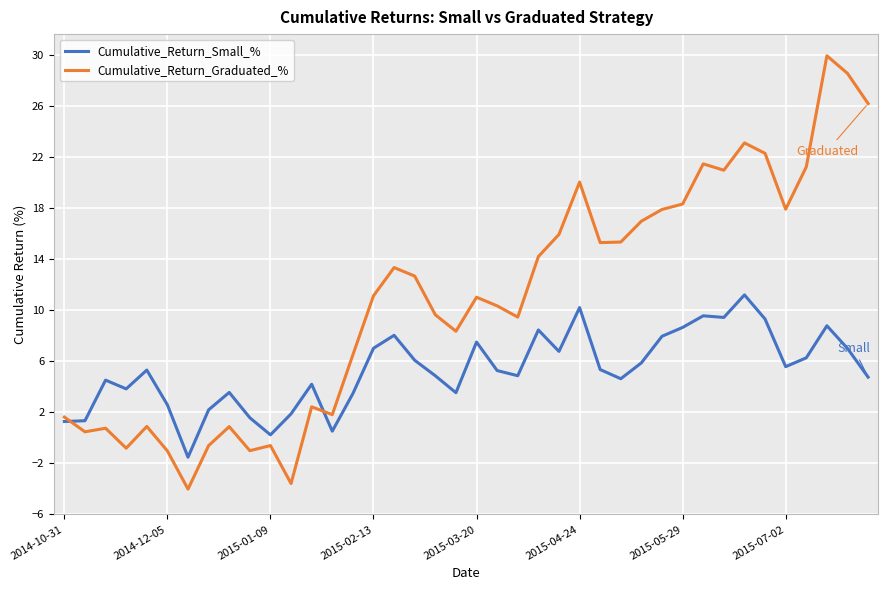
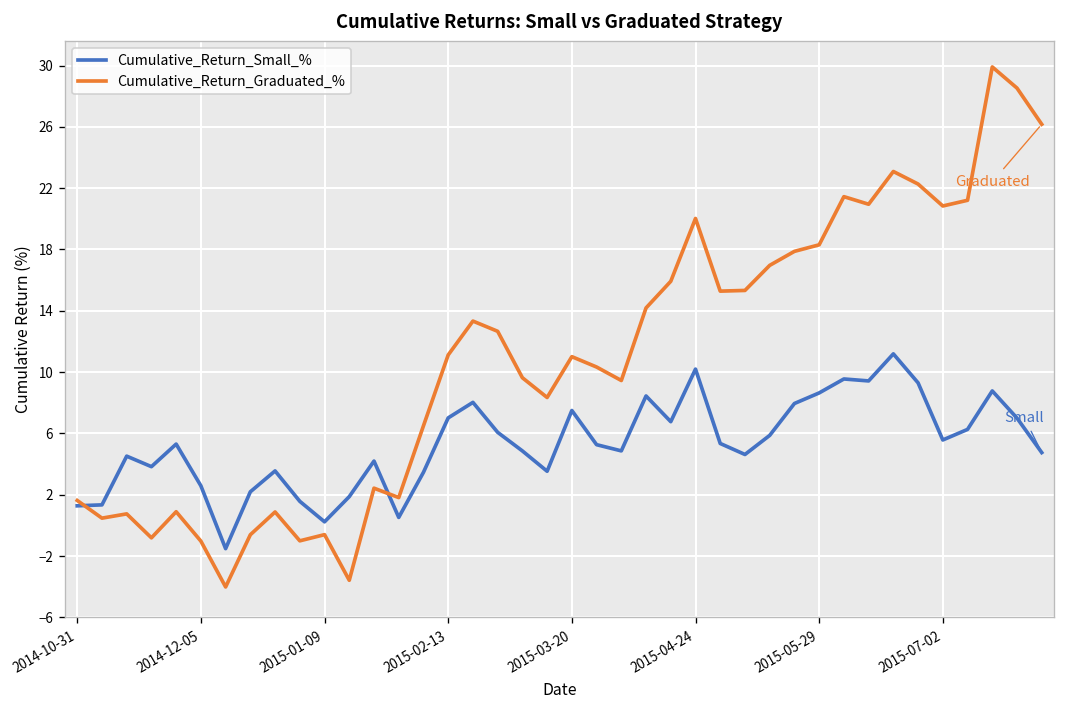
  {
    "Cumulative_Return_Small_%": {
      "2014-10-31": 1.3,
      "2014-12-05": 2.6,
      "2015-01-09": 0.2,
      "2015-02-13": 7.0,
      "2015-03-20": 7.5,
      "2015-04-24": 10.2,
      "2015-05-29": 8.6,
      "2015-07-02": 5.6
    },
    "Cumulative_Return_Graduated_%": {
      "2014-10-31": 1.6,
      "2014-12-05": -1.0,
      "2015-01-09": -0.6,
      "2015-02-13": 11.1,
      "2015-03-20": 11.0,
      "2015-04-24": 20.0,
      "2015-05-29": 18.3,
-     "2015-07-02": 17.9
+     "2015-07-02": 20.8
    }
  }
